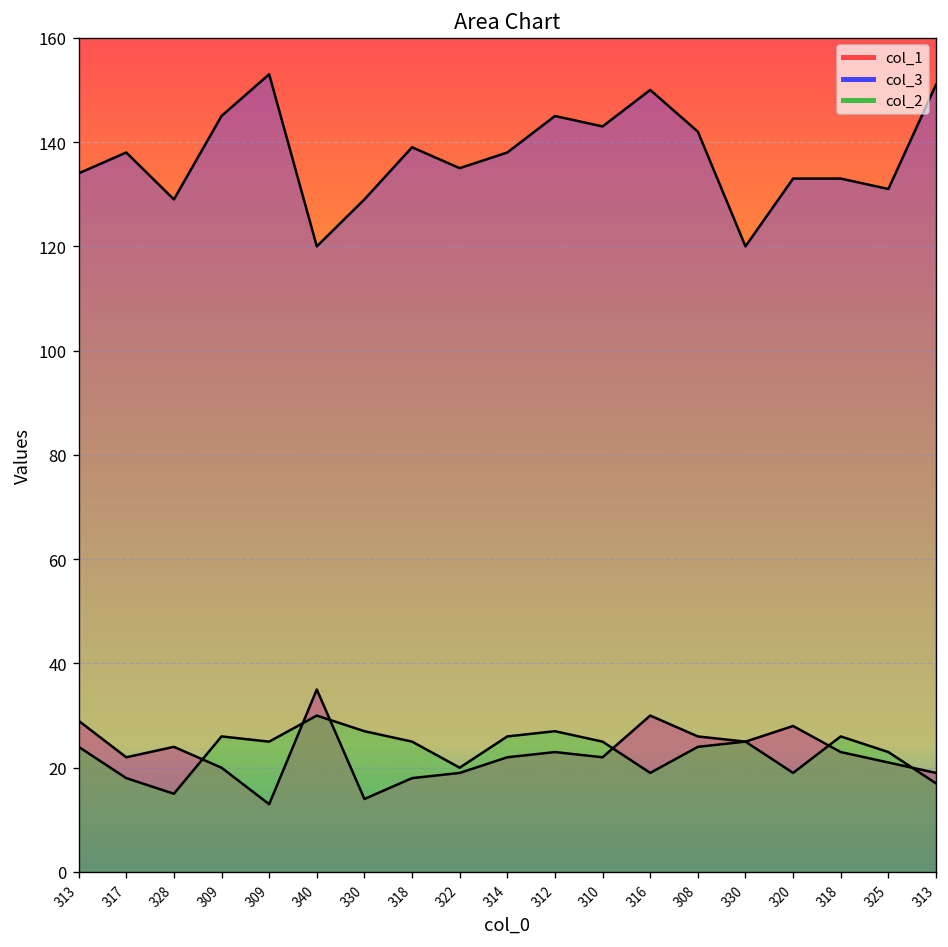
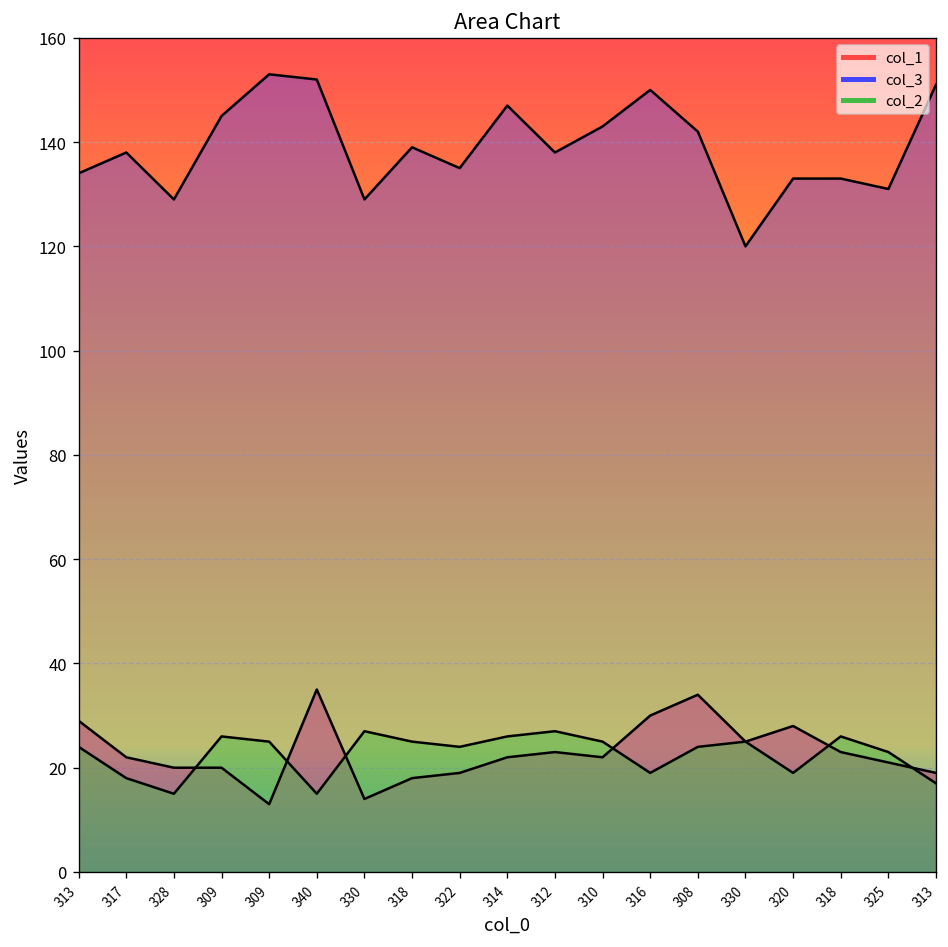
  {
    "col_1": {
      "317": 22,
-     "328": 24,
+     "328": 20,
      "340": 35,
      "322": 19,
      "314": 22,
      "312": 23,
      "310": 22,
      "316": 30,
-     "308": 26,
+     "308": 34,
      "320": 28,
      "325": 21
    },
    "col_3": {
      "317": 138,
      "328": 129,
-     "340": 120,
+     "340": 152,
      "322": 135,
-     "314": 138,
-     "312": 145,
+     "314": 147,
+     "312": 138,
      "310": 143,
      "316": 150,
      "308": 142,
      "320": 133,
      "325": 131
    },
    "col_2": {
      "317": 18,
      "328": 15,
-     "340": 30,
-     "322": 20,
+     "340": 15,
+     "322": 24,
      "314": 26,
      "312": 27,
      "310": 25,
      "316": 19,
      "308": 24,
      "320": 19,
      "325": 23
    }
  }
